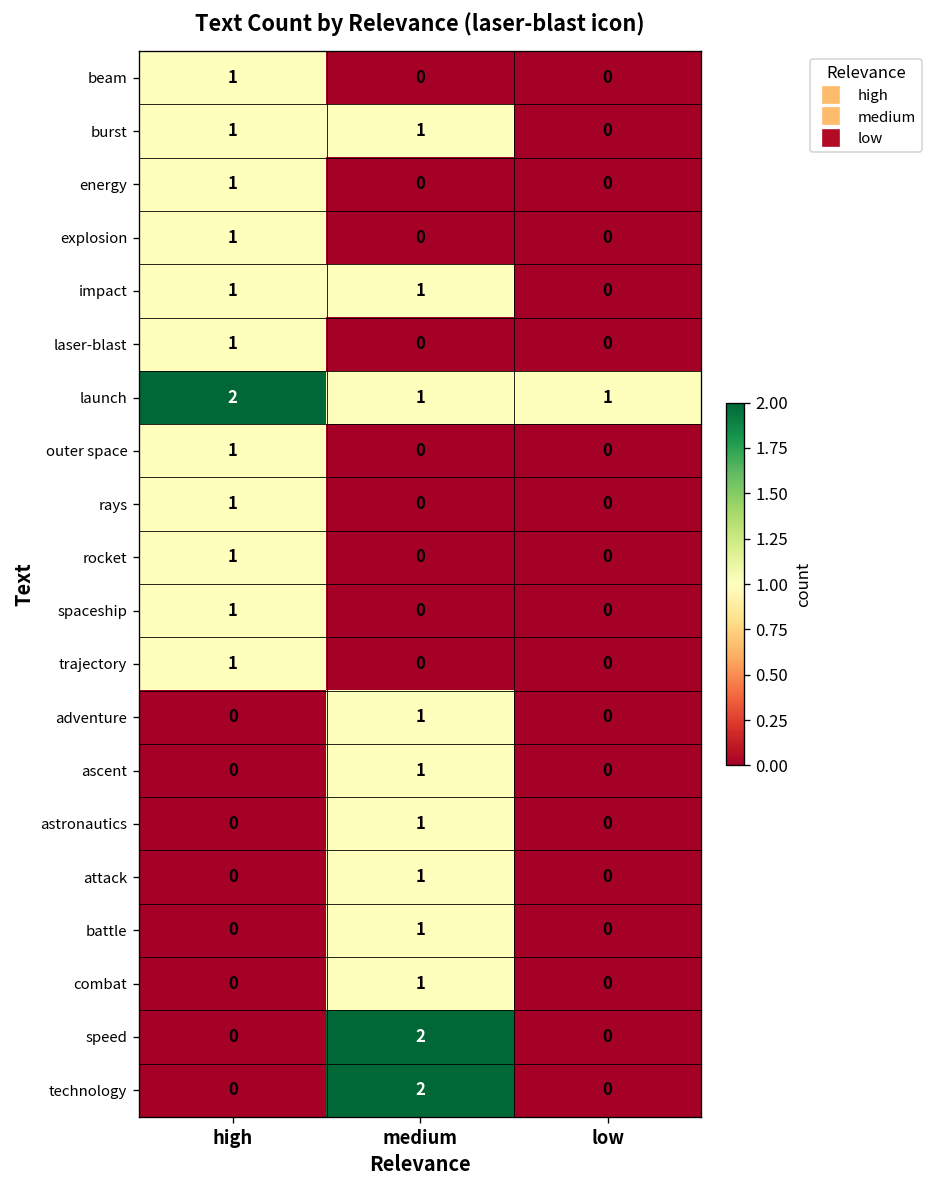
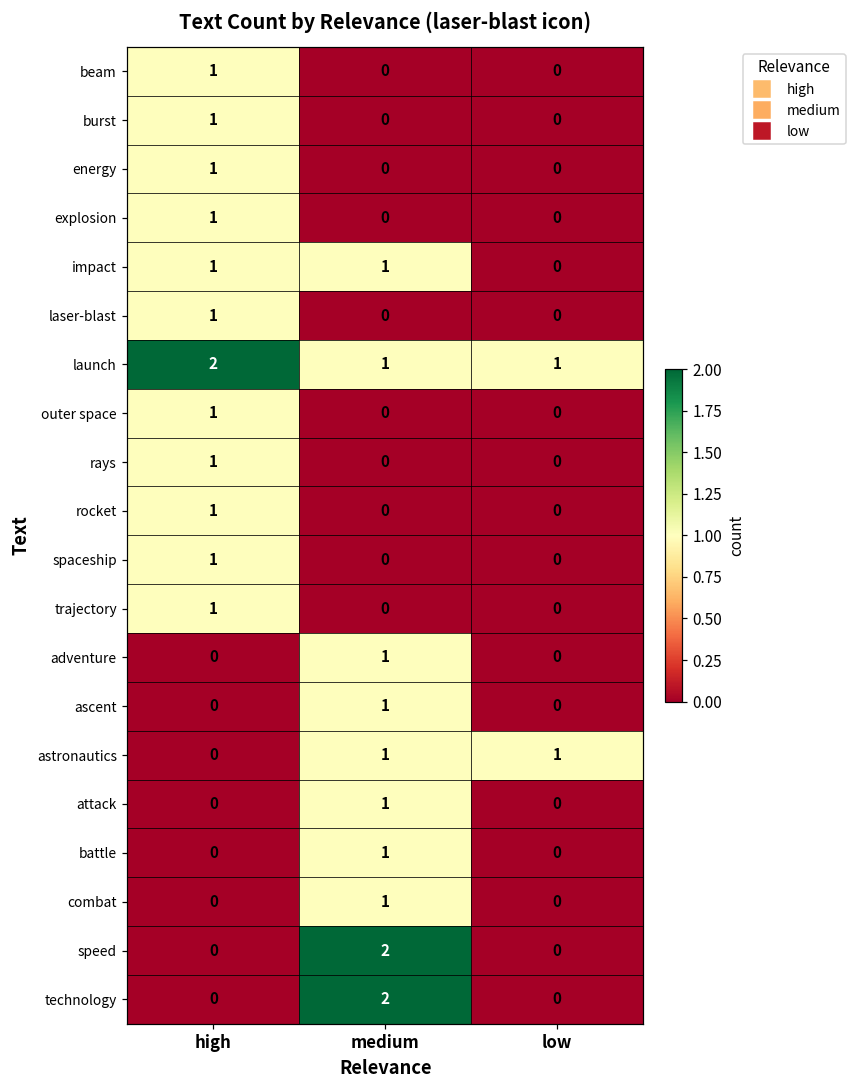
  {
    "beam": {
      "high": 1,
      "medium": 0,
      "low": 0
    },
    "burst": {
      "high": 1,
-     "medium": 1,
+     "medium": 0,
      "low": 0
    },
    "energy": {
      "high": 1,
      "medium": 0,
      "low": 0
    },
    "explosion": {
      "high": 1,
      "medium": 0,
      "low": 0
    },
    "impact": {
      "high": 1,
      "medium": 1,
      "low": 0
    },
    "laser-blast": {
      "high": 1,
      "medium": 0,
      "low": 0
    },
    "launch": {
      "high": 2,
      "medium": 1,
      "low": 1
    },
    "outer space": {
      "high": 1,
      "medium": 0,
      "low": 0
    },
    "rays": {
      "high": 1,
      "medium": 0,
      "low": 0
    },
    "rocket": {
      "high": 1,
      "medium": 0,
      "low": 0
    },
    "spaceship": {
      "high": 1,
      "medium": 0,
      "low": 0
    },
    "trajectory": {
      "high": 1,
      "medium": 0,
      "low": 0
    },
    "adventure": {
      "high": 0,
      "medium": 1,
      "low": 0
    },
    "ascent": {
      "high": 0,
      "medium": 1,
      "low": 0
    },
    "astronautics": {
      "high": 0,
      "medium": 1,
-     "low": 0
+     "low": 1
    },
    "attack": {
      "high": 0,
      "medium": 1,
      "low": 0
    },
    "battle": {
      "high": 0,
      "medium": 1,
      "low": 0
    },
    "combat": {
      "high": 0,
      "medium": 1,
      "low": 0
    },
    "speed": {
      "high": 0,
      "medium": 2,
      "low": 0
    },
    "technology": {
      "high": 0,
      "medium": 2,
      "low": 0
    }
  }
